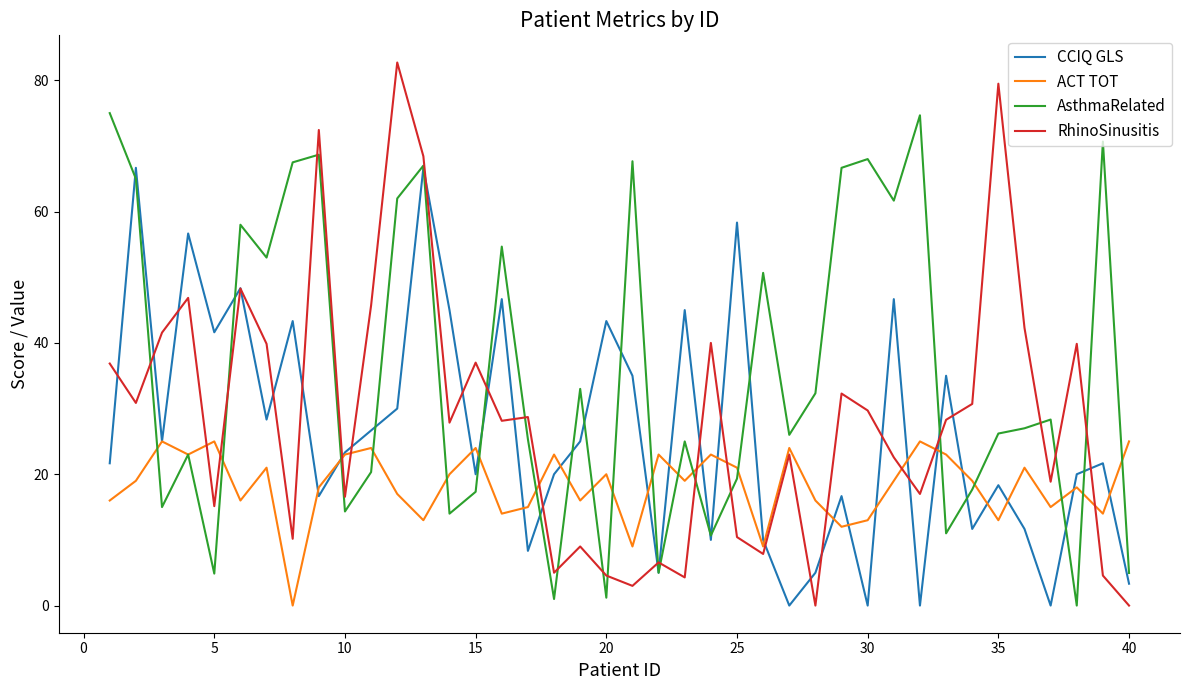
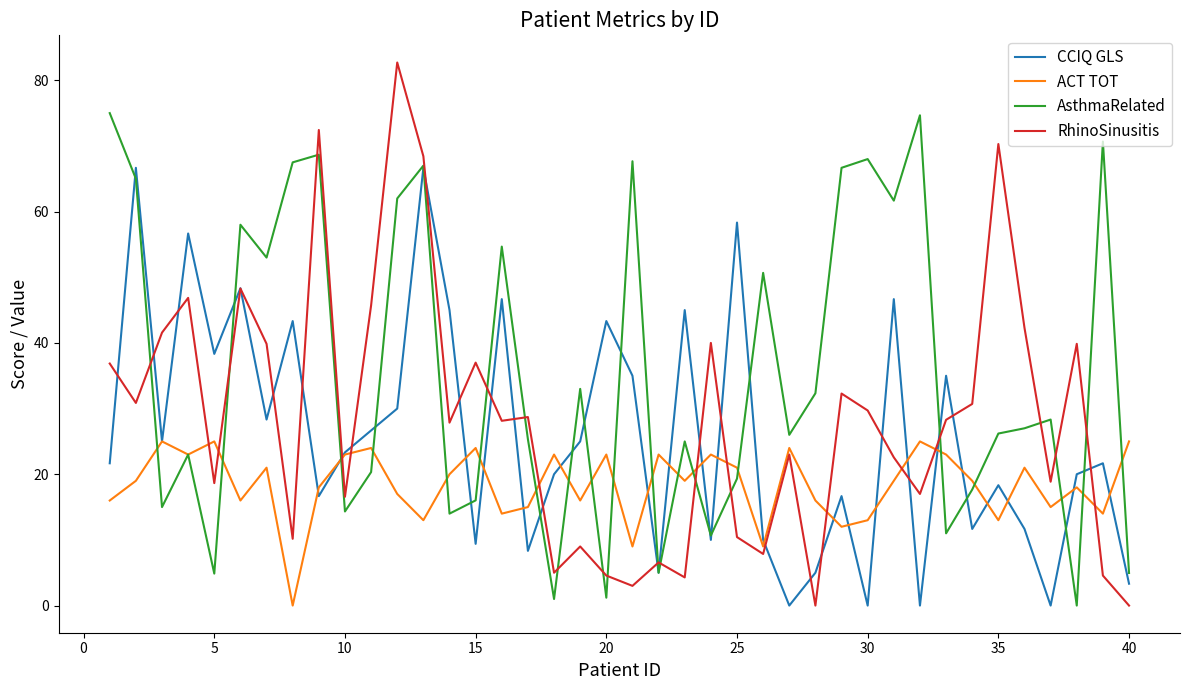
  {
    "CCIQ GLS": {
-     "5": 42,
-     "15": 20,
+     "5": 38,
+     "15": 9,
      "20": 43,
      "25": 58,
      "30": 0,
      "35": 18,
      "40": 3
    },
    "ACT TOT": {
      "5": 25,
      "15": 24,
-     "20": 20,
+     "20": 23,
      "25": 21,
      "30": 13,
      "35": 13,
      "40": 25
    },
    "AsthmaRelated": {
      "5": 5,
      "10": 14,
-     "15": 17,
+     "15": 16,
      "20": 1,
      "25": 19,
      "30": 68,
      "35": 26,
      "40": 5
    },
    "RhinoSinusitis": {
-     "5": 15,
+     "5": 19,
      "10": 17,
      "15": 37,
      "20": 5,
      "25": 10,
      "30": 30,
-     "35": 79,
+     "35": 70,
      "40": 0
    }
  }
